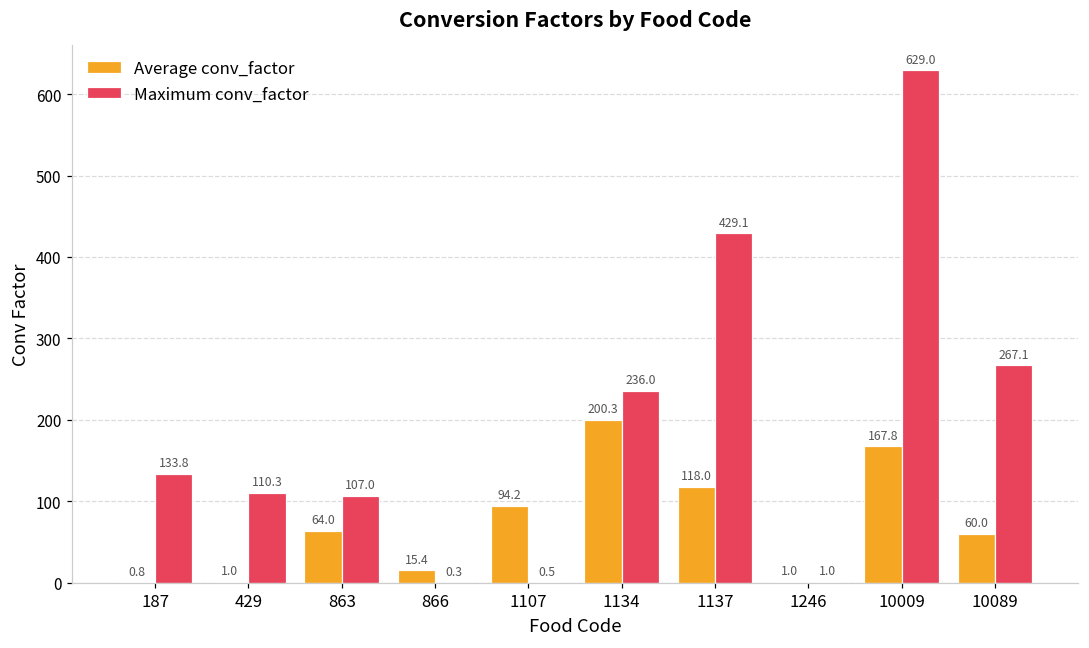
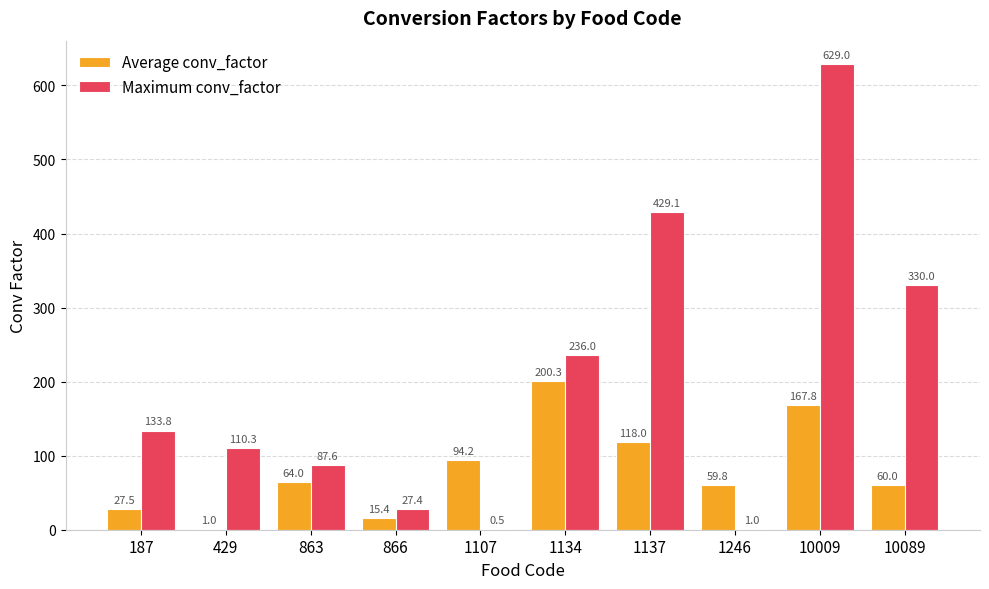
  {
    "Average conv_factor": {
-     "187": 0.8,
+     "187": 27.5,
      "429": 1.0,
      "863": 64.0,
      "866": 15.4,
      "1107": 94.2,
      "1134": 200.3,
      "1137": 118.0,
-     "1246": 1.0,
+     "1246": 59.8,
      "10009": 167.8,
      "10089": 60.0
    },
    "Maximum conv_factor": {
      "187": 133.8,
      "429": 110.3,
-     "863": 107.0,
-     "866": 0.3,
+     "863": 87.6,
+     "866": 27.4,
      "1107": 0.5,
      "1134": 236.0,
      "1137": 429.1,
      "1246": 1.0,
      "10009": 629.0,
-     "10089": 267.1
+     "10089": 330.0
    }
  }
